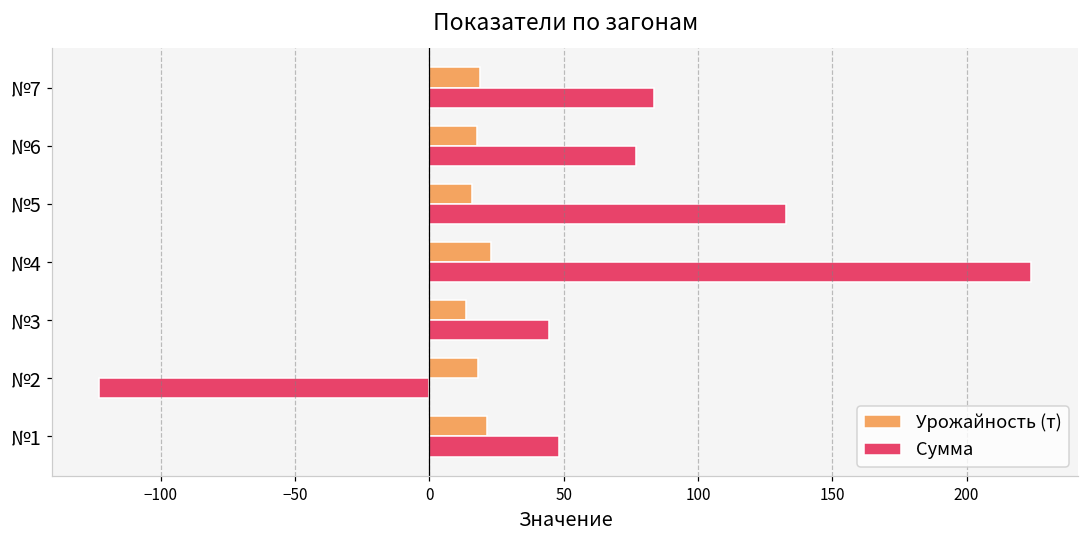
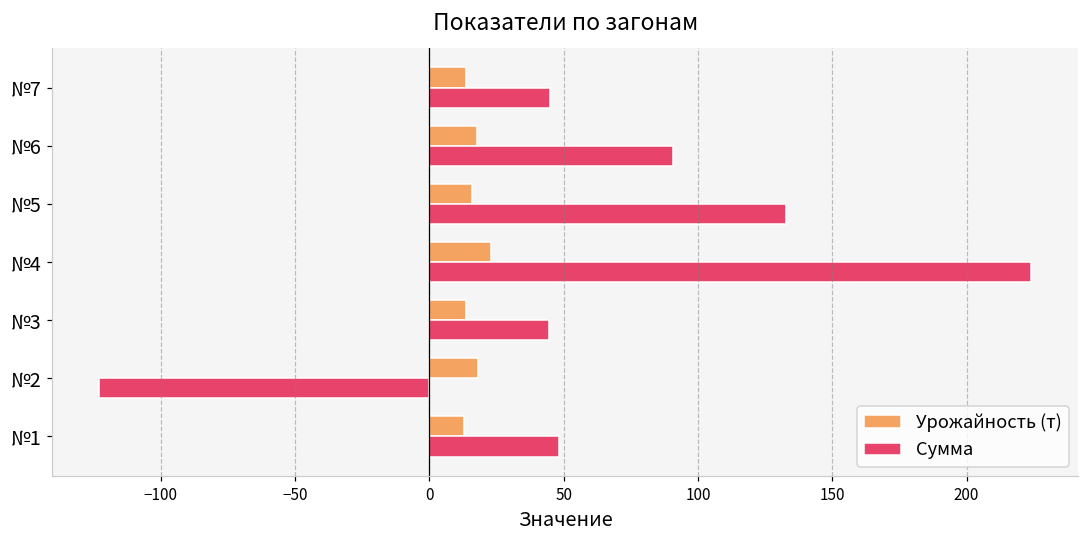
  {
    "Урожайность (т)": {
-     "№7": 19,
+     "№7": 14,
      "№6": 18,
      "№5": 16,
      "№4": 23,
      "№3": 14,
      "№2": 18,
-     "№1": 22
+     "№1": 13
    },
    "Сумма": {
-     "№7": 83,
-     "№6": 77,
+     "№7": 45,
+     "№6": 91,
      "№5": 133,
      "№4": 224,
      "№3": 45,
      "№2": -123,
      "№1": 48
    }
  }
